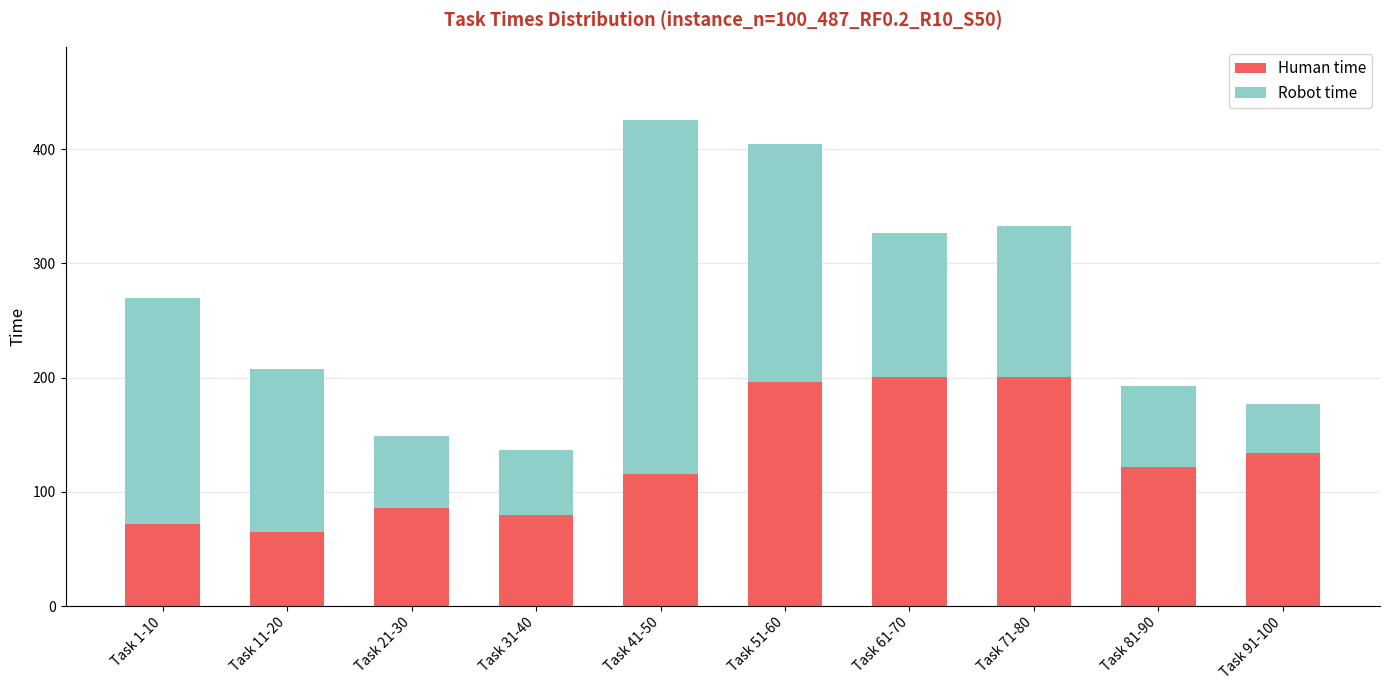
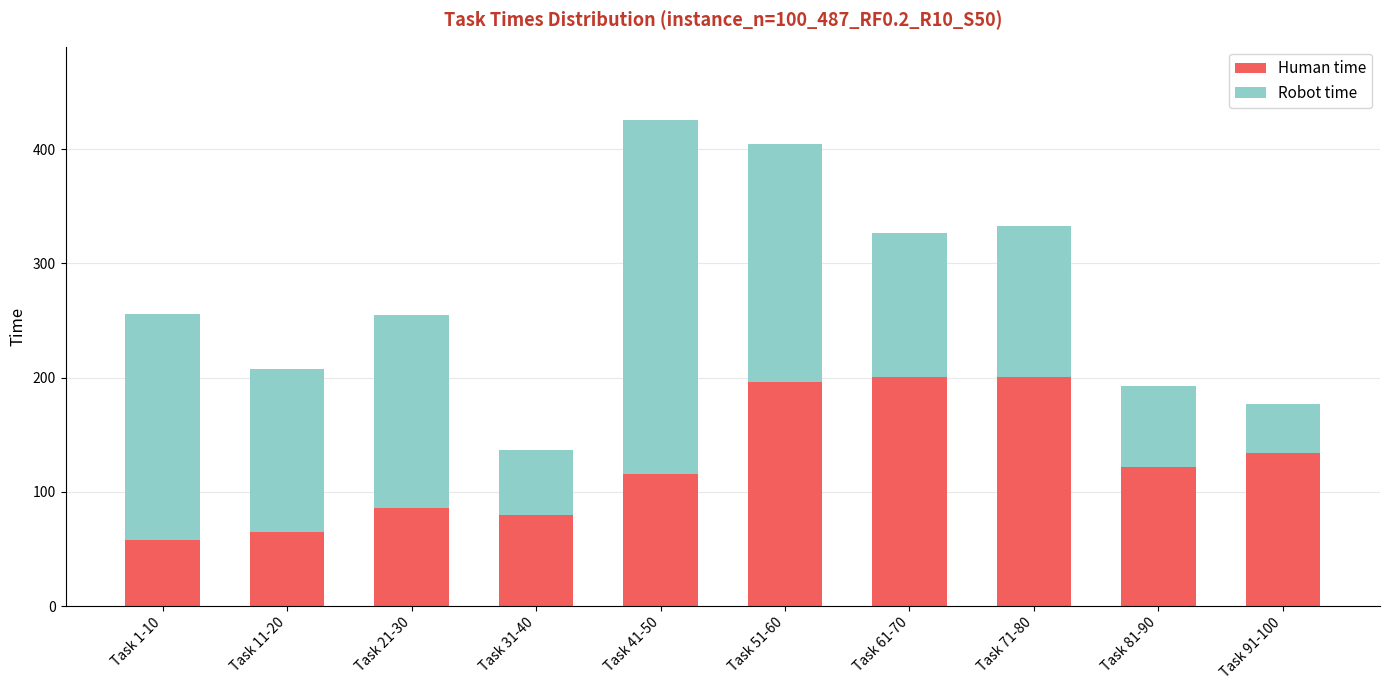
  {
    "Human time": {
-     "Task 1-10": 72,
+     "Task 1-10": 58,
      "Task 11-20": 65,
      "Task 21-30": 86,
      "Task 31-40": 80,
      "Task 41-50": 116,
      "Task 51-60": 196,
      "Task 61-70": 201,
      "Task 71-80": 201,
      "Task 81-90": 122,
      "Task 91-100": 134
    },
    "Robot time": {
      "Task 1-10": 198,
      "Task 11-20": 143,
-     "Task 21-30": 63,
+     "Task 21-30": 169,
      "Task 31-40": 57,
      "Task 41-50": 310,
      "Task 51-60": 209,
      "Task 61-70": 126,
      "Task 71-80": 132,
      "Task 81-90": 71,
      "Task 91-100": 43
    }
  }
